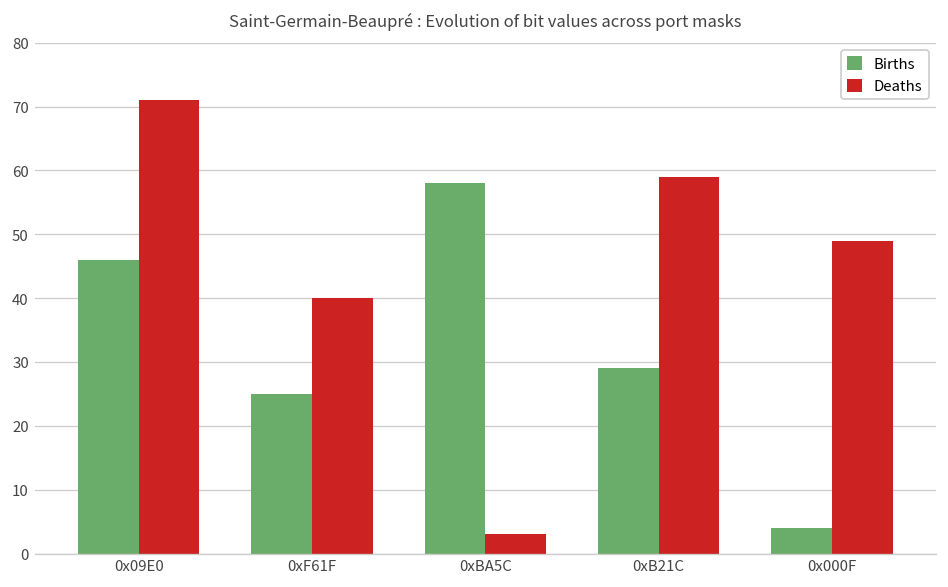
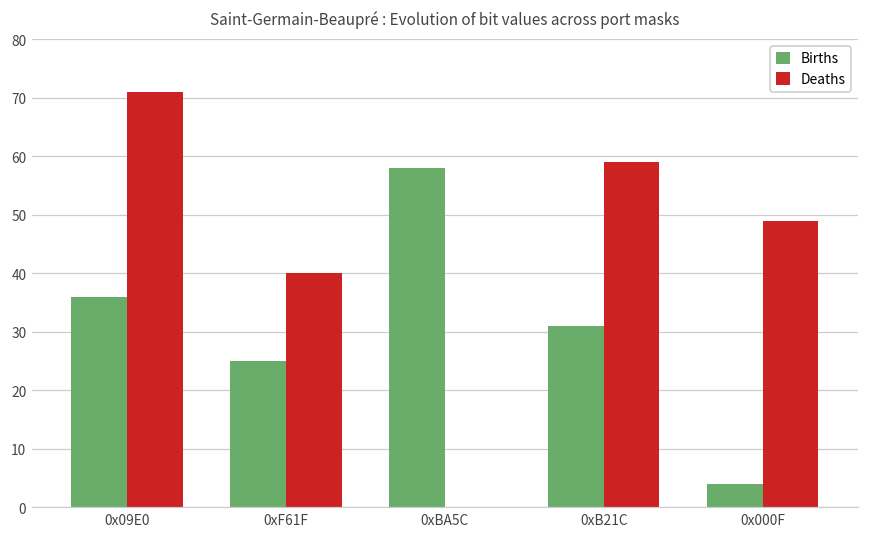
  {
    "Births": {
-     "0x09E0": 46,
+     "0x09E0": 36,
      "0xF61F": 25,
      "0xBA5C": 58,
-     "0xB21C": 29,
+     "0xB21C": 31,
      "0x000F": 4
    },
    "Deaths": {
      "0x09E0": 71,
      "0xF61F": 40,
-     "0xBA5C": 3,
+     "0xBA5C": 0,
      "0xB21C": 59,
      "0x000F": 49
    }
  }
